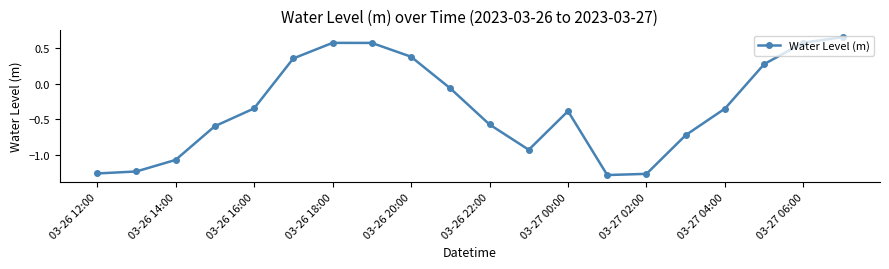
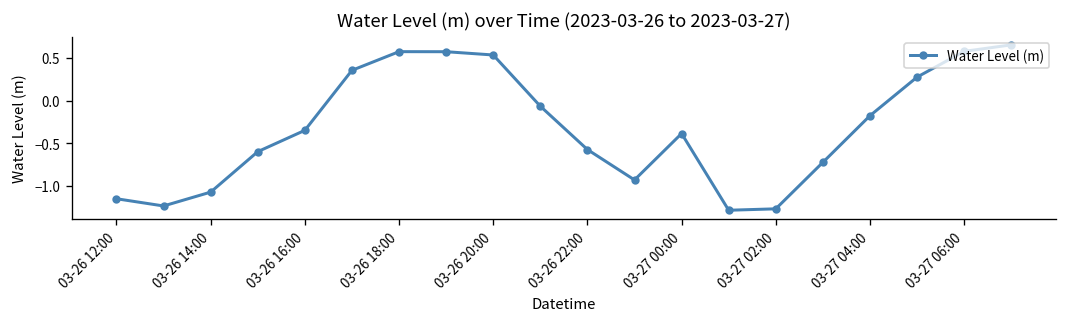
  {
-   "03-26 12:00": -1.3,
+   "03-26 12:00": -1.1,
    "03-26 14:00": -1.1,
    "03-26 16:00": -0.3,
    "03-26 18:00": 0.6,
-   "03-26 20:00": 0.4,
+   "03-26 20:00": 0.5,
    "03-26 22:00": -0.6,
    "03-27 00:00": -0.4,
    "03-27 02:00": -1.3,
-   "03-27 04:00": -0.4
+   "03-27 04:00": -0.2
  }
